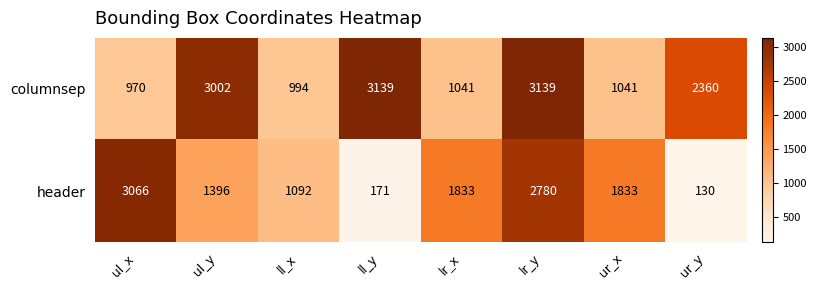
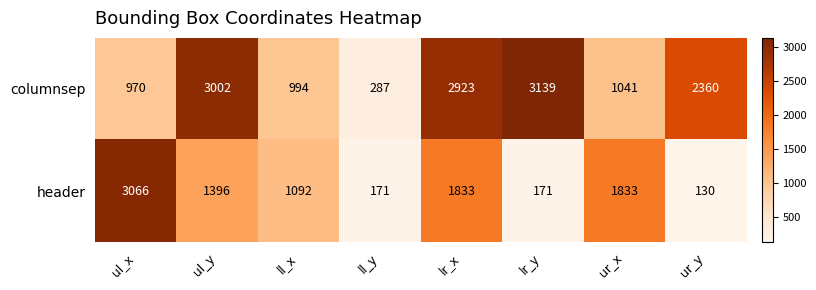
  {
    "columnsep": {
      "ul_x": 970,
      "ul_y": 3002,
      "ll_x": 994,
-     "ll_y": 3139,
-     "lr_x": 1041,
+     "ll_y": 287,
+     "lr_x": 2923,
      "lr_y": 3139,
      "ur_x": 1041,
      "ur_y": 2360
    },
    "header": {
      "ul_x": 3066,
      "ul_y": 1396,
      "ll_x": 1092,
      "ll_y": 171,
      "lr_x": 1833,
-     "lr_y": 2780,
+     "lr_y": 171,
      "ur_x": 1833,
      "ur_y": 130
    }
  }
